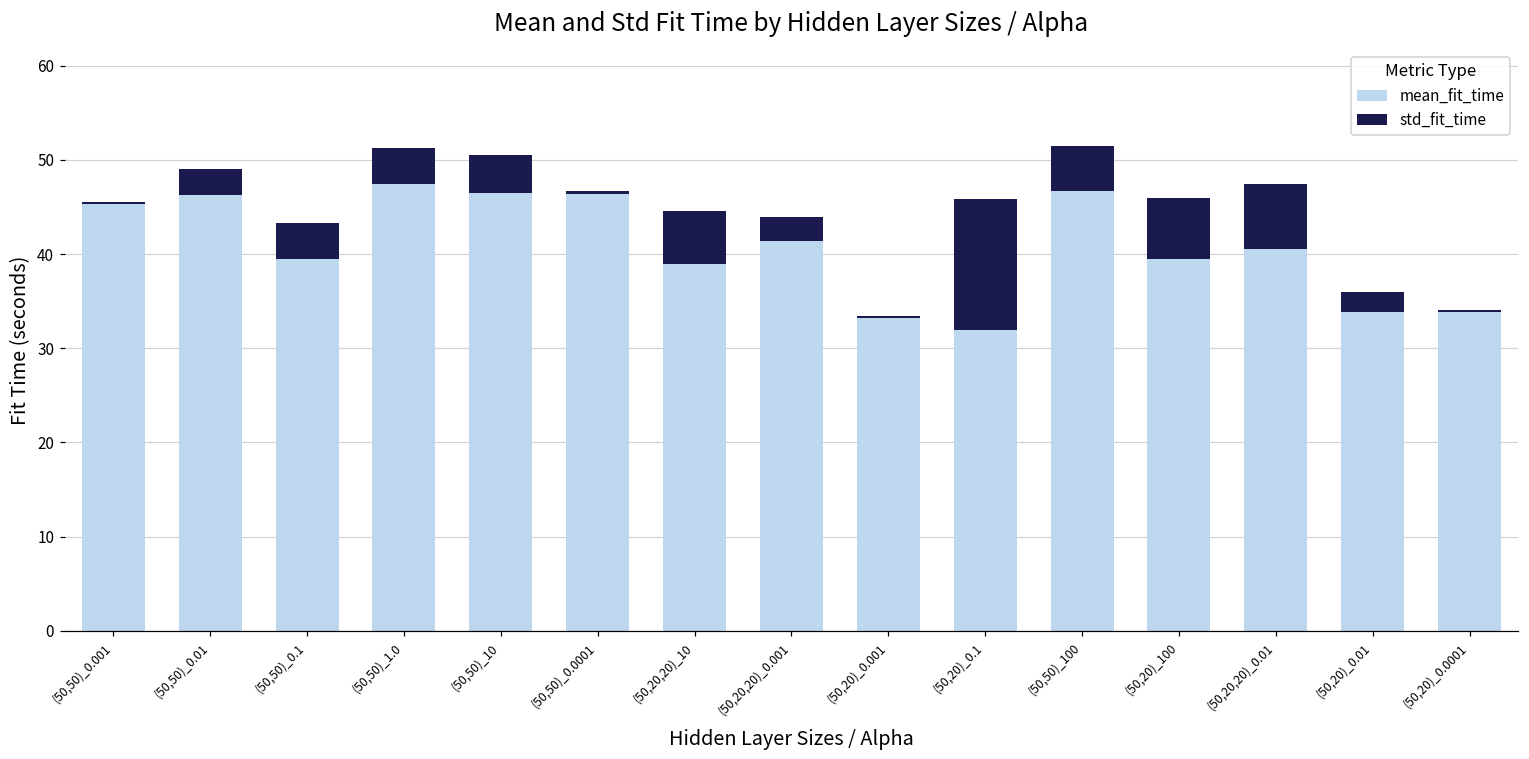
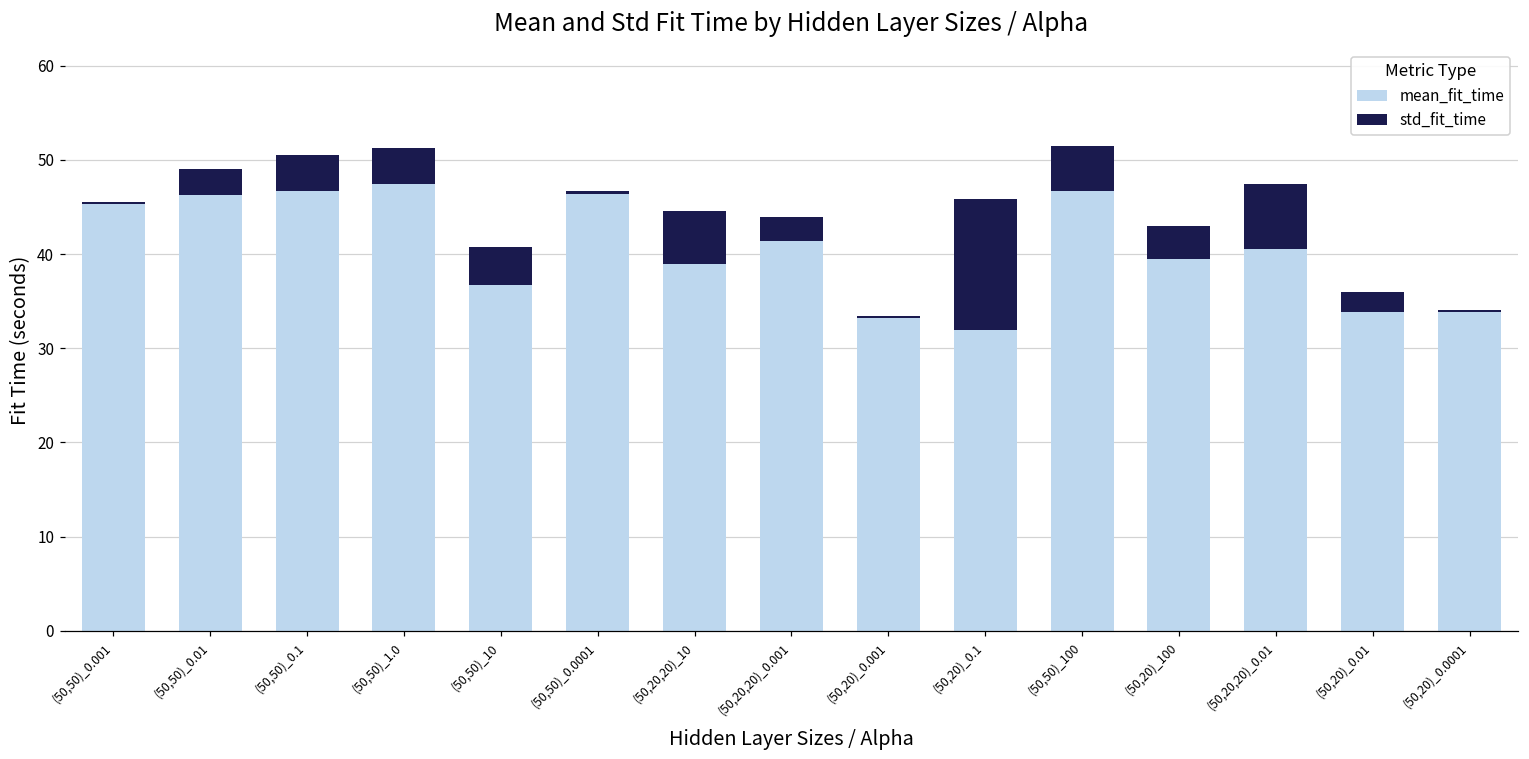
  {
    "mean_fit_time": {
      "(50,50)_0.001": 45,
      "(50,50)_0.01": 46,
-     "(50,50)_0.1": 40,
+     "(50,50)_0.1": 47,
      "(50,50)_1.0": 47,
-     "(50,50)_10": 47,
+     "(50,50)_10": 37,
      "(50,50)_0.0001": 46,
      "(50,20,20)_10": 39,
      "(50,20,20)_0.001": 41,
      "(50,20)_0.001": 33,
      "(50,20)_0.1": 32,
      "(50,50)_100": 47,
      "(50,20)_100": 39,
      "(50,20,20)_0.01": 41,
      "(50,20)_0.01": 34,
      "(50,20)_0.0001": 34
    },
    "std_fit_time": {
      "(50,50)_0.01": 3,
      "(50,50)_0.1": 4,
      "(50,50)_1.0": 4,
      "(50,50)_10": 4,
      "(50,50)_0.0001": 0,
      "(50,20,20)_10": 6,
      "(50,20,20)_0.001": 3,
      "(50,20)_0.1": 14,
      "(50,50)_100": 5,
-     "(50,20)_100": 7,
+     "(50,20)_100": 4,
      "(50,20,20)_0.01": 7,
      "(50,20)_0.01": 2
    }
  }
